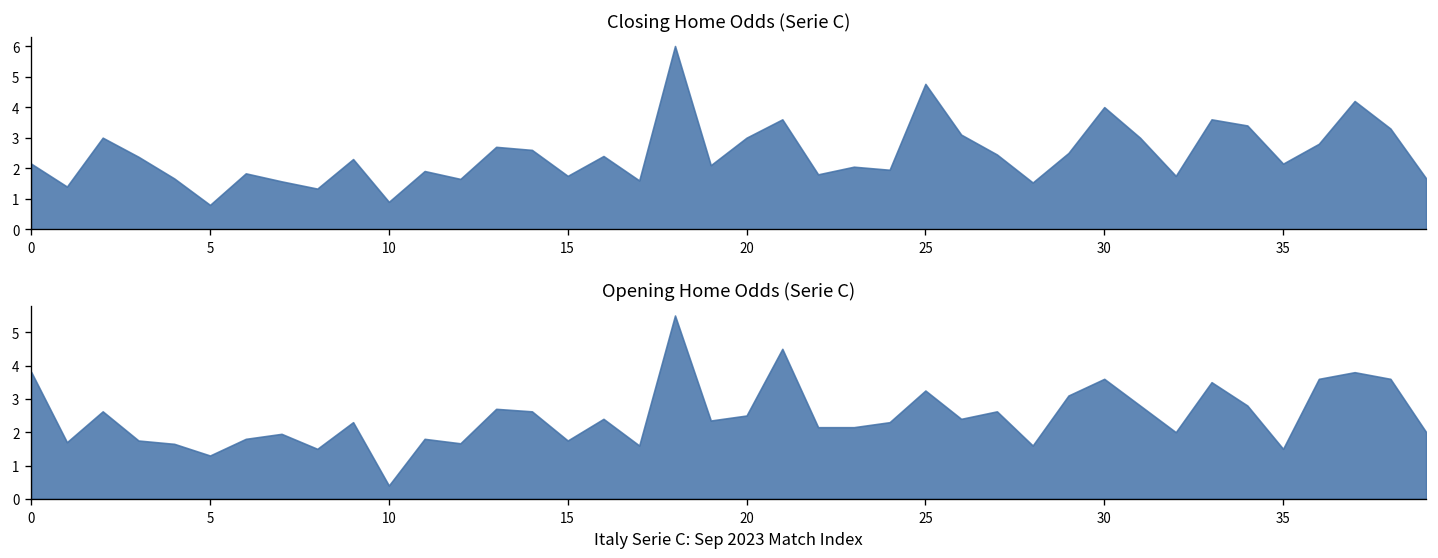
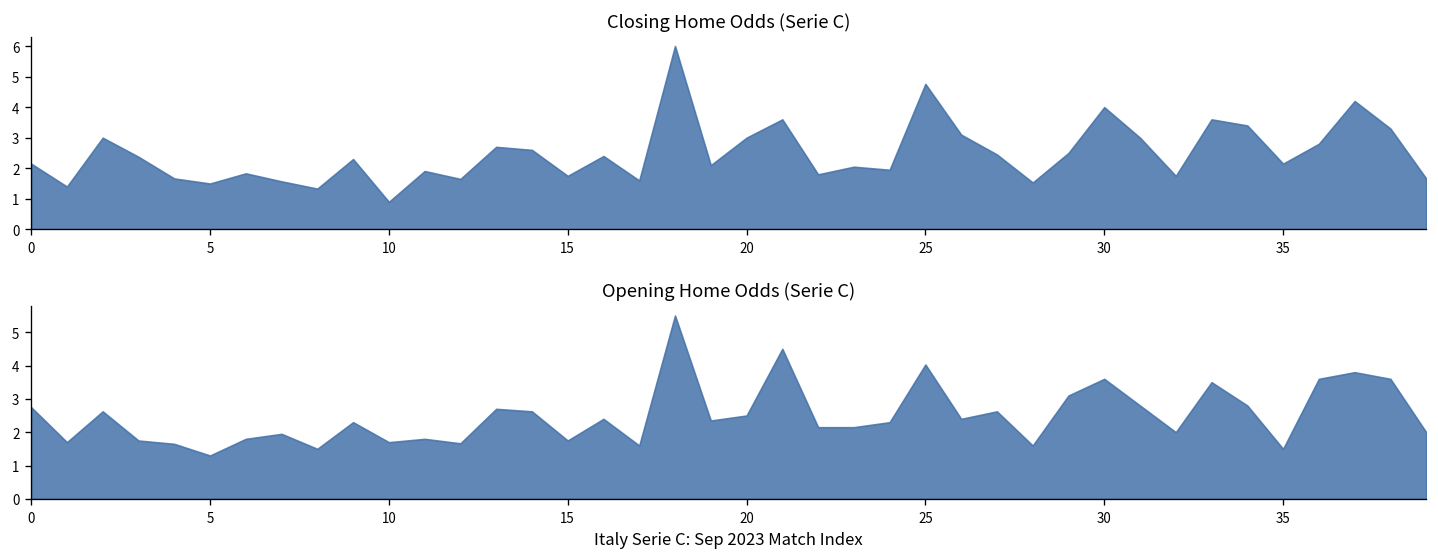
  {
    "Closing Home Odds (Serie C)": {
      "0": 2.2,
-     "5": 0.8,
+     "5": 1.5,
      "10": 0.9,
      "15": 1.8,
      "20": 3.0,
      "25": 4.8,
      "30": 4.0,
      "35": 2.2
    },
    "Opening Home Odds (Serie C)": {
-     "0": 3.8,
+     "0": 2.8,
      "5": 1.3,
-     "10": 0.4,
+     "10": 1.7,
      "15": 1.8,
      "20": 2.5,
-     "25": 3.3,
+     "25": 4.0,
      "30": 3.6,
      "35": 1.5
    }
  }
